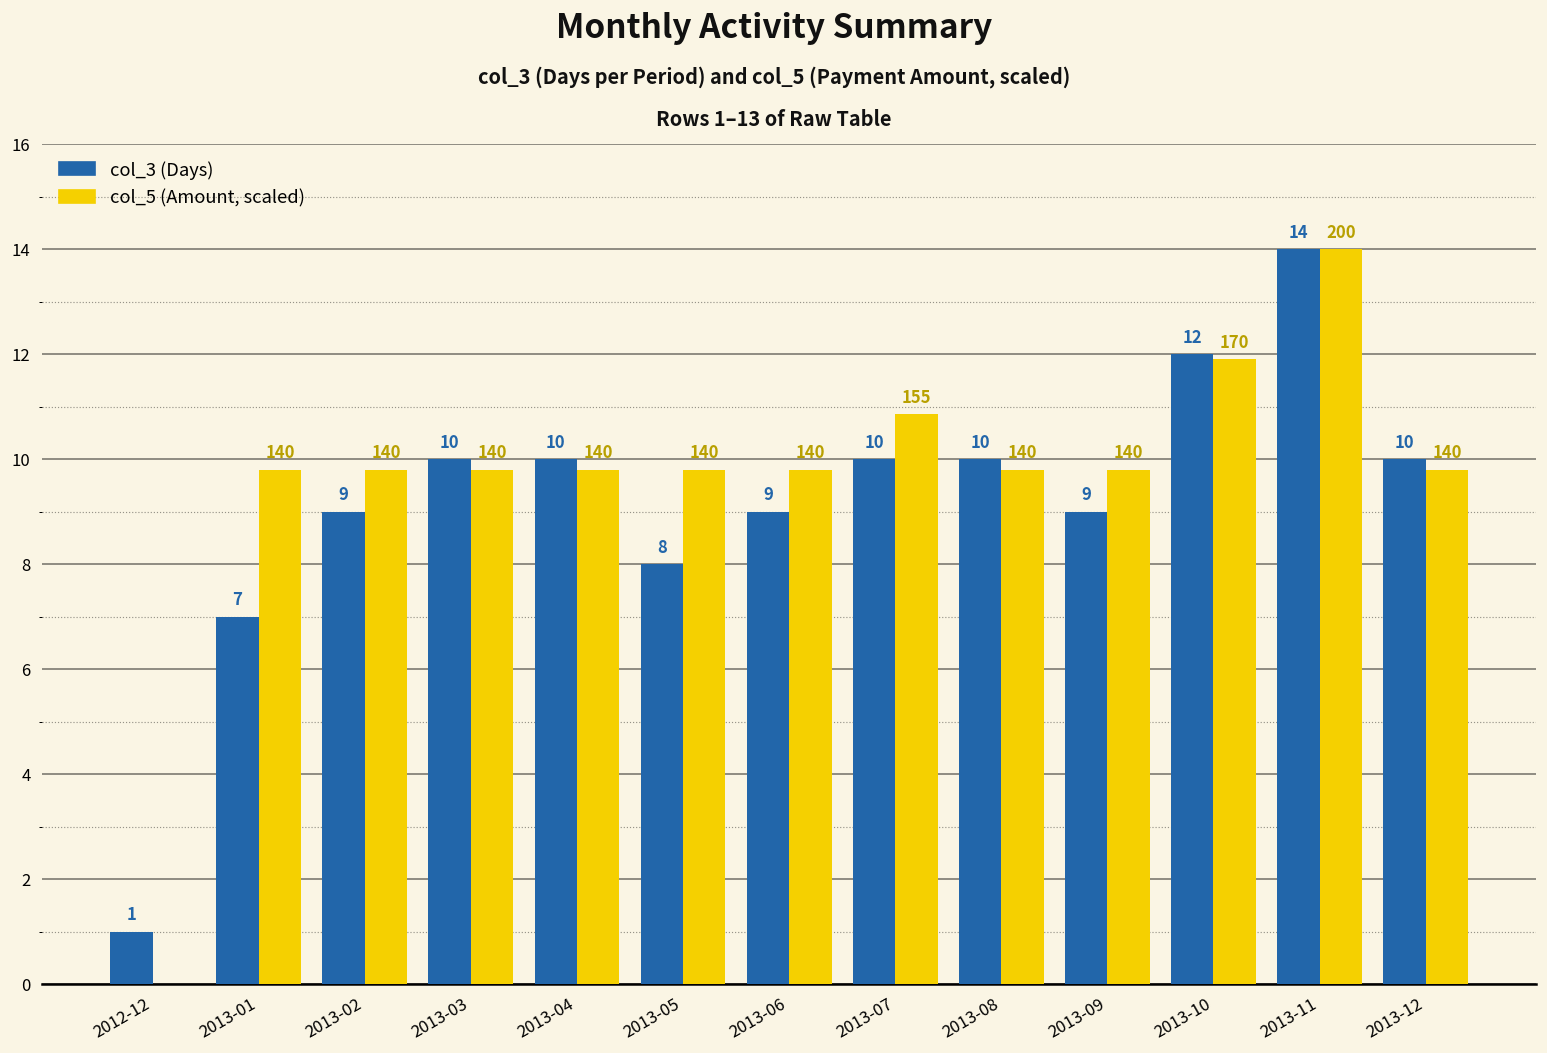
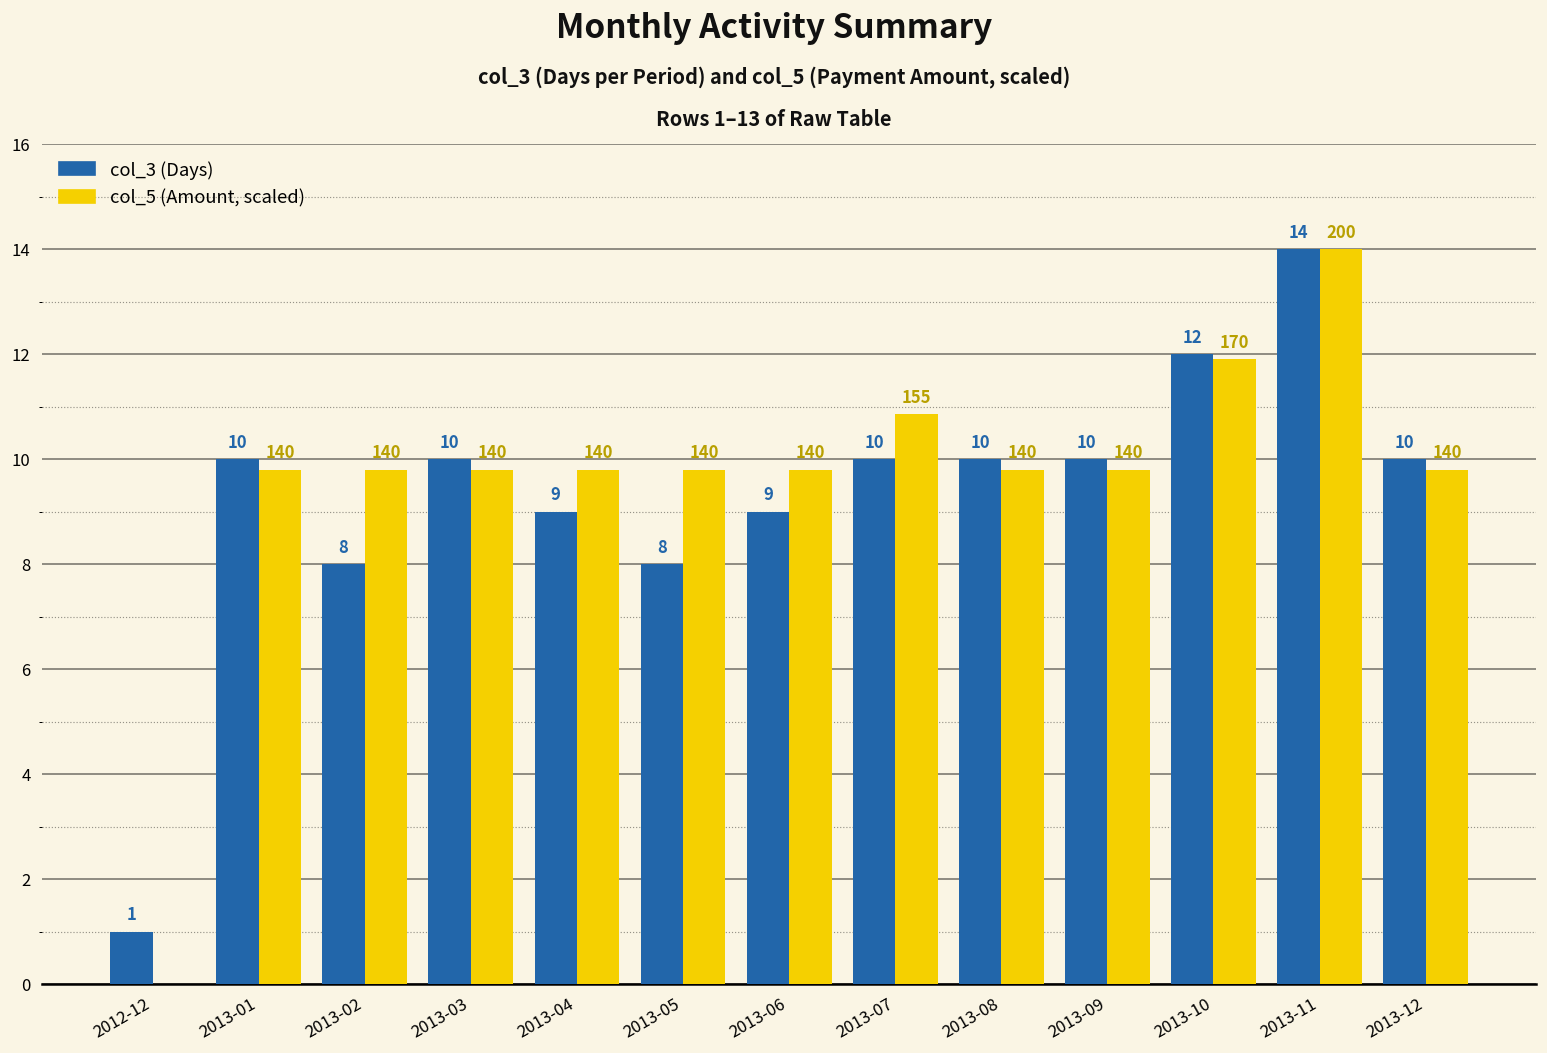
  {
    "col_3 (Days)": {
      "2012-12": 1,
-     "2013-01": 7,
-     "2013-02": 9,
+     "2013-01": 10,
+     "2013-02": 8,
      "2013-03": 10,
-     "2013-04": 10,
+     "2013-04": 9,
      "2013-05": 8,
      "2013-06": 9,
      "2013-07": 10,
      "2013-08": 10,
-     "2013-09": 9,
+     "2013-09": 10,
      "2013-10": 12,
      "2013-11": 14,
      "2013-12": 10
    }
  }
